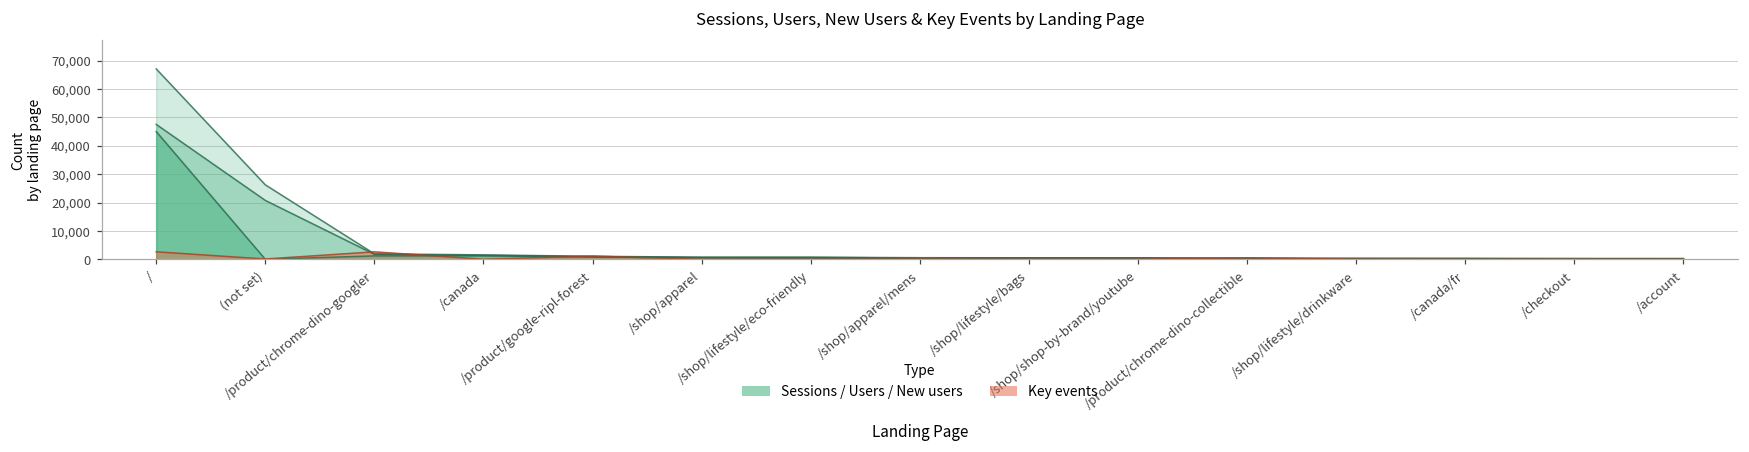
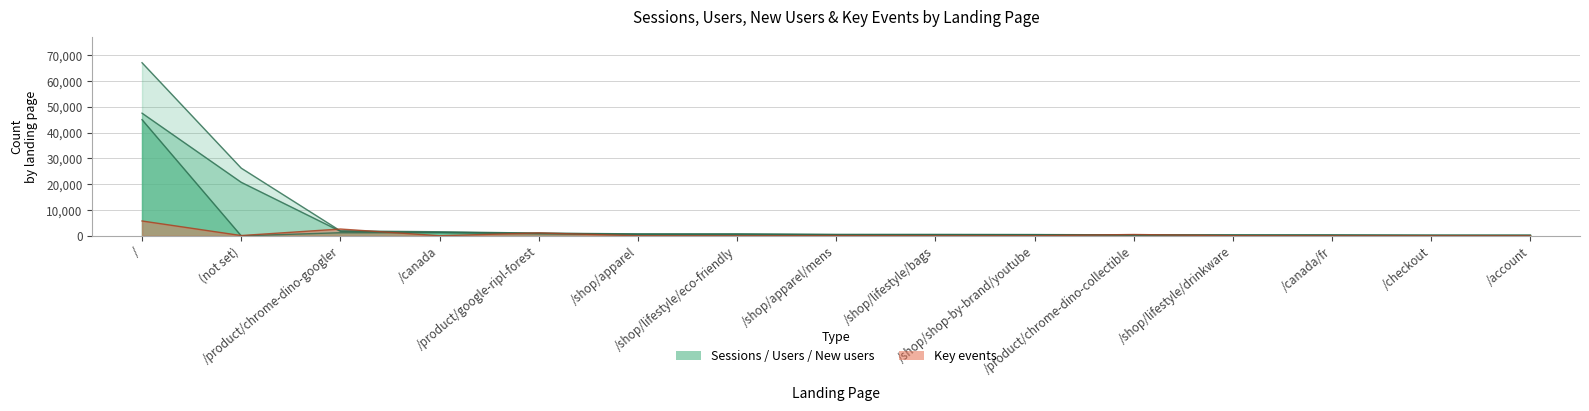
  {
    "Key events": {
-     "/": "3,000",
+     "/": "6,000",
      "/canada": "0"
    }
  }
